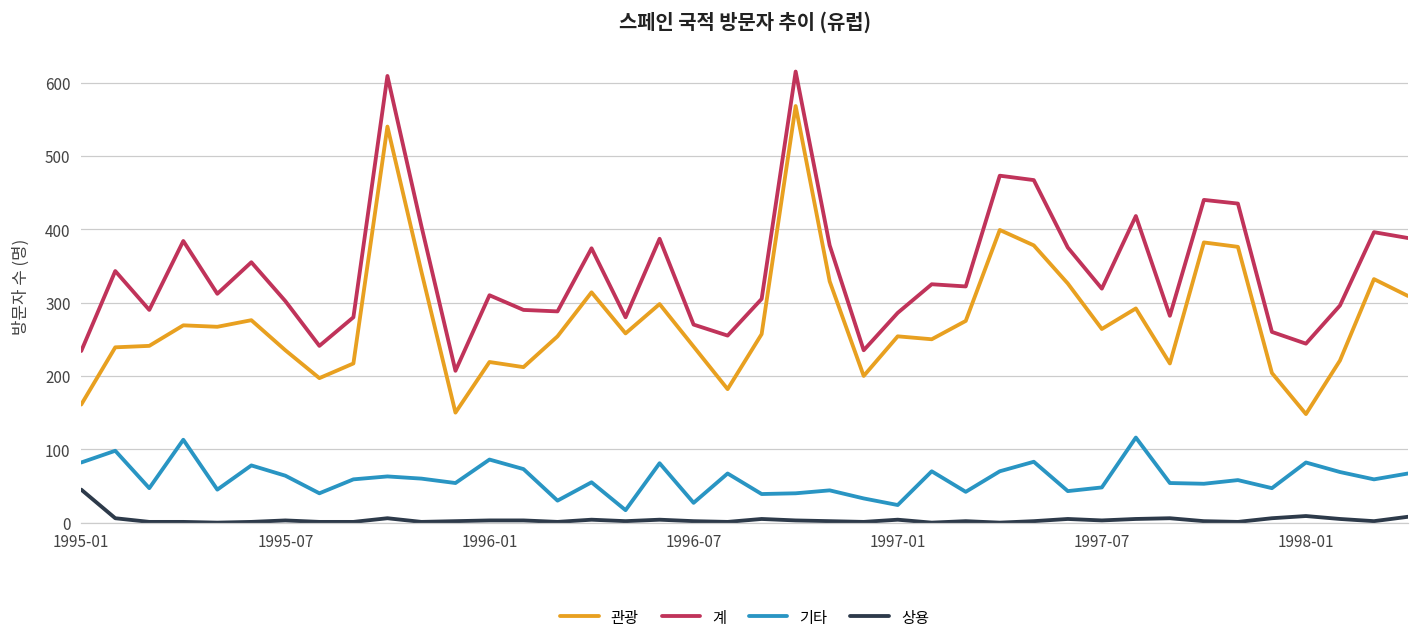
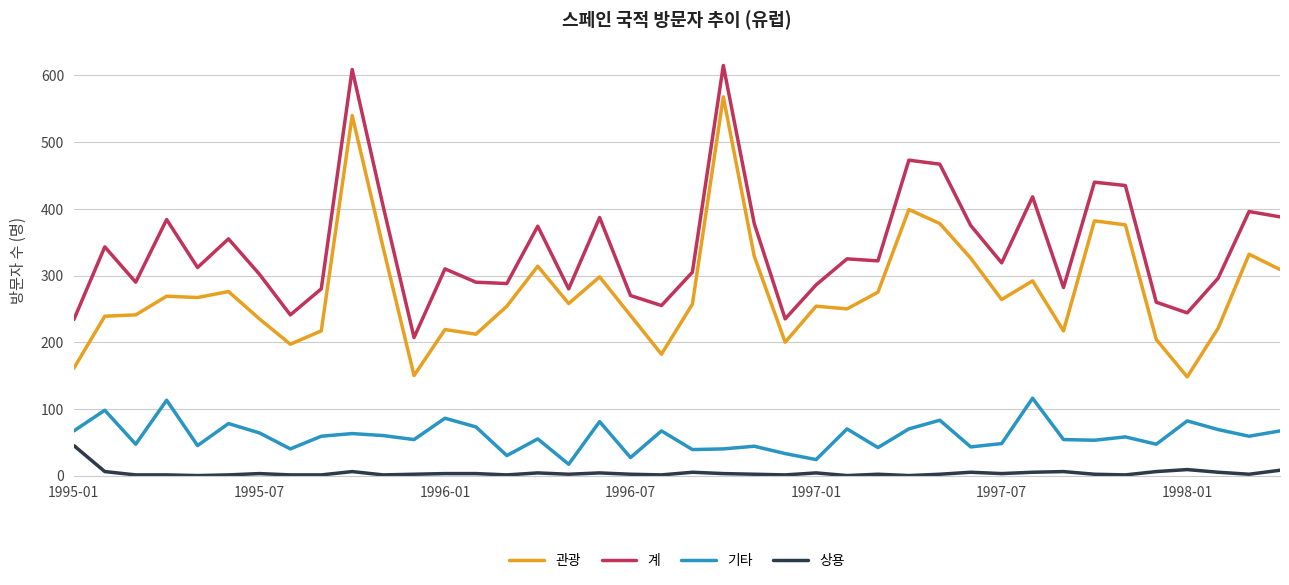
  {
    "관광": {
      "1995-01": 160,
      "1995-07": 240,
      "1996-01": 220,
      "1996-07": 240,
      "1997-01": 250,
      "1997-07": 260,
      "1998-01": 150
    },
    "계": {
      "1995-01": 230,
      "1995-07": 300,
      "1996-01": 310,
      "1996-07": 270,
      "1997-01": 290,
      "1997-07": 320,
      "1998-01": 240
    },
    "기타": {
-     "1995-01": 80,
+     "1995-01": 70,
      "1995-07": 60,
      "1996-01": 90,
      "1996-07": 30,
      "1997-01": 20,
      "1997-07": 50,
      "1998-01": 80
    },
    "상용": {
      "1995-01": 50,
      "1995-07": 0,
      "1996-01": 0,
      "1996-07": 0,
      "1997-01": 0,
      "1997-07": 0,
      "1998-01": 10
    }
  }
